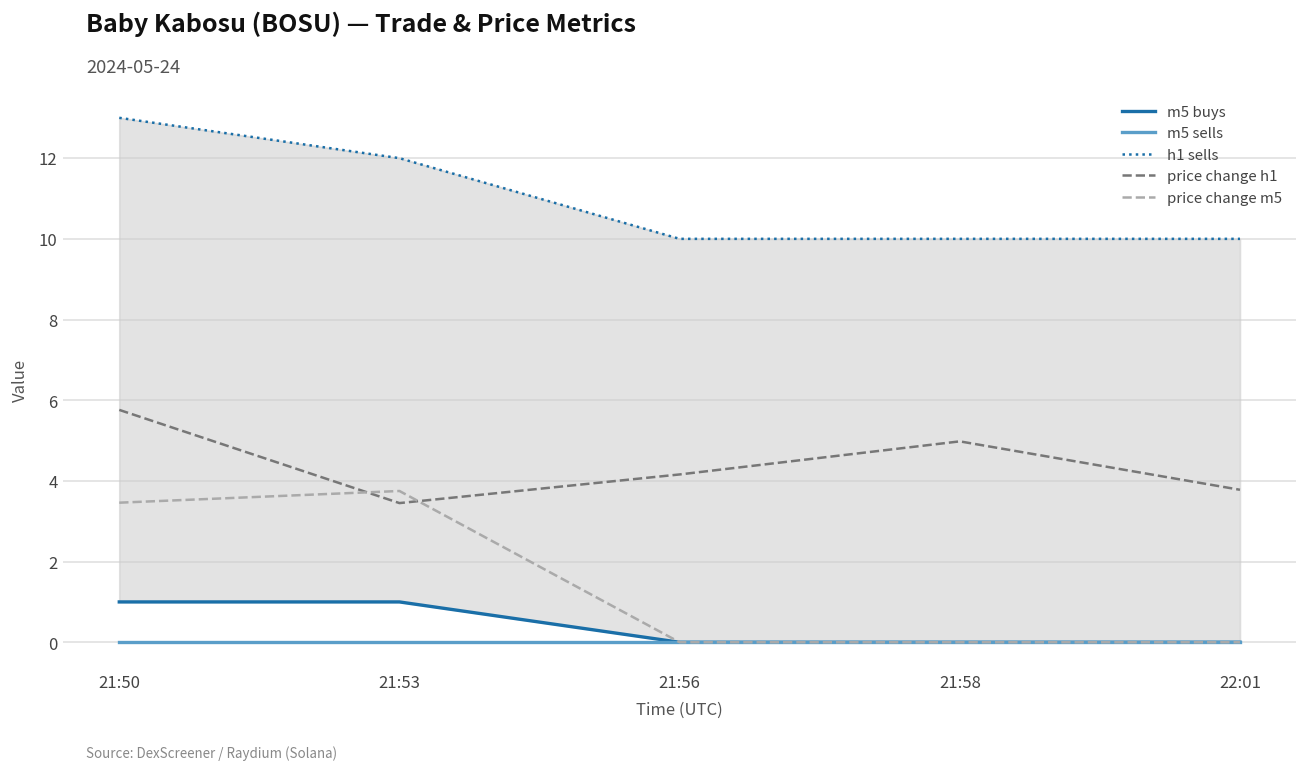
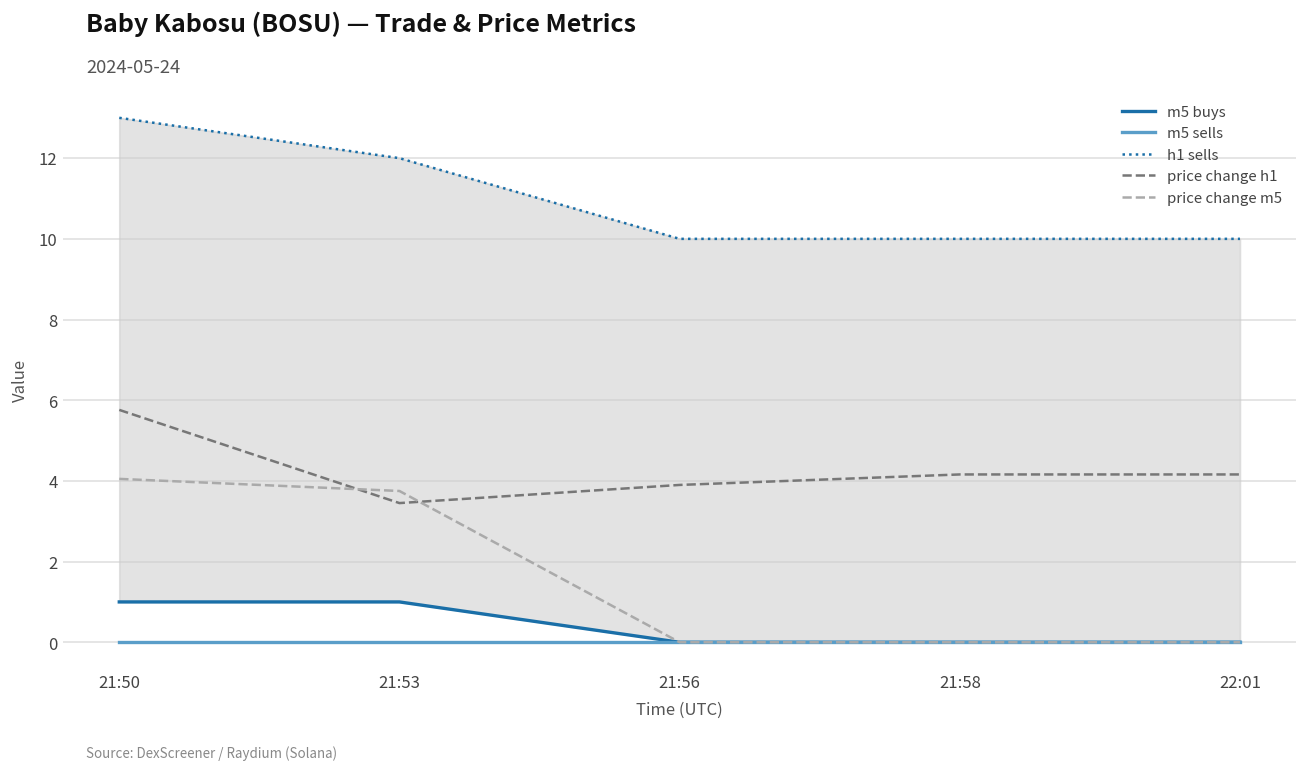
  {
    "m5 sells": {
      "21:50": 0.0,
      "21:53": 0.0
    },
    "price change h1": {
      "21:50": 5.8,
      "21:53": 3.5,
-     "21:56": 4.2,
-     "21:58": 5.0,
-     "22:01": 3.8
+     "21:56": 3.9,
+     "21:58": 4.2,
+     "22:01": 4.2
    },
    "price change m5": {
-     "21:50": 3.5,
+     "21:50": 4.1,
      "21:53": 3.8
    }
  }
